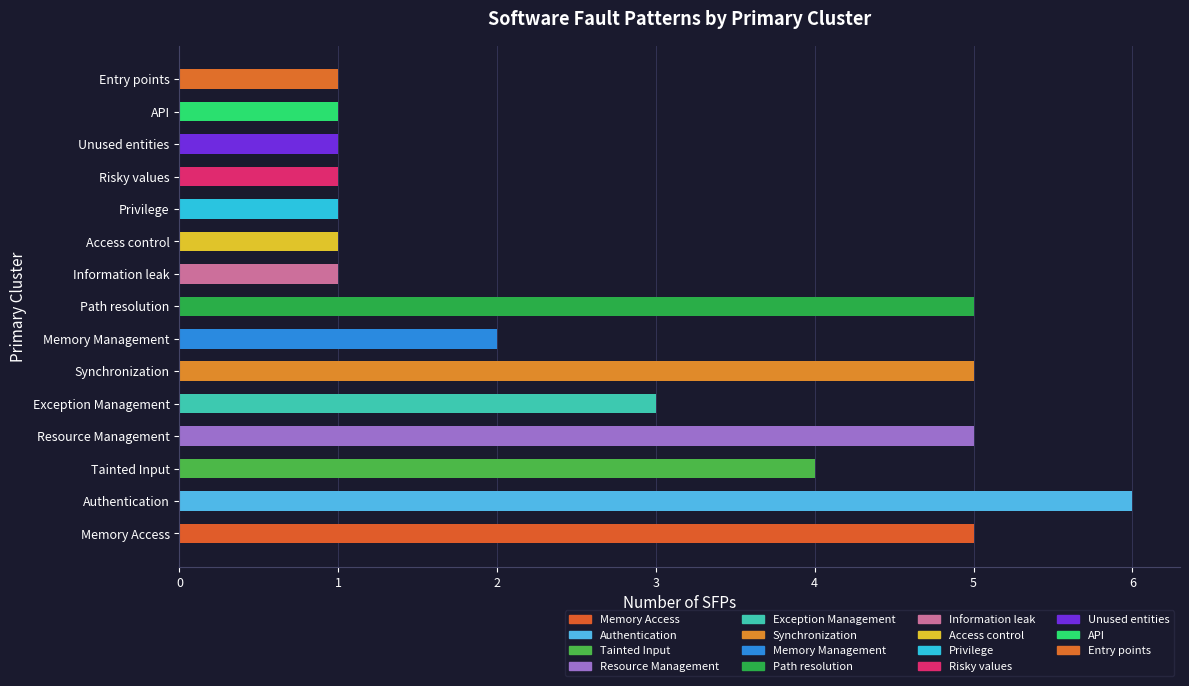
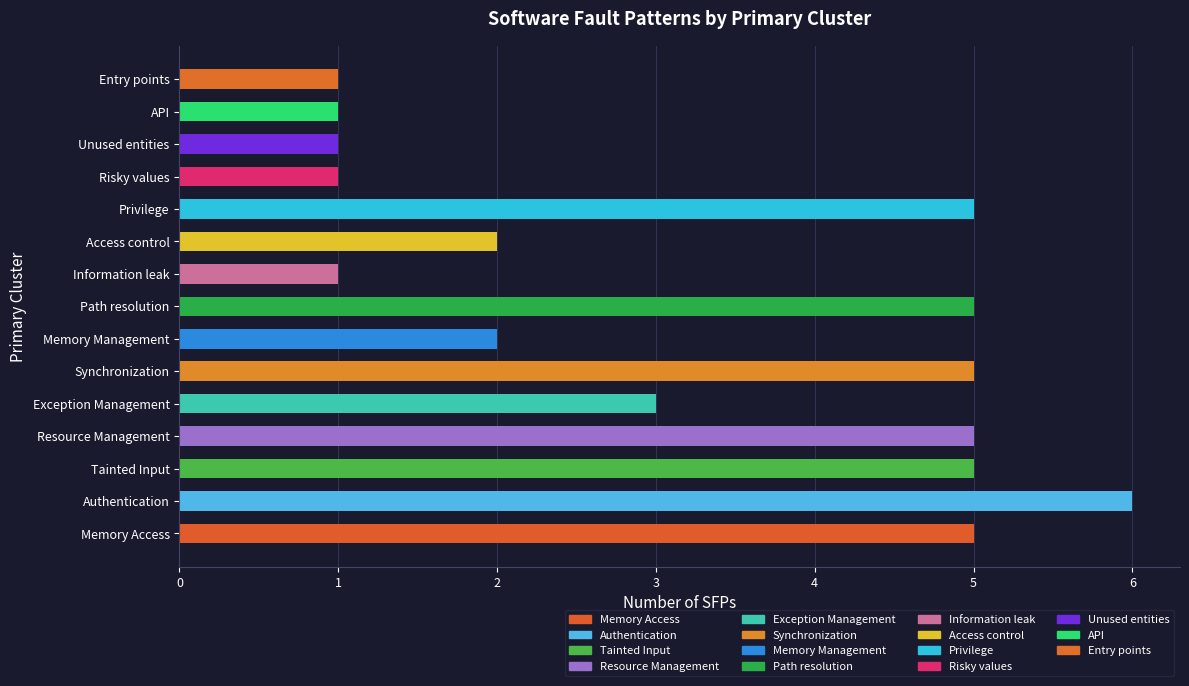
  {
    "Entry points": 1,
    "API": 1,
    "Unused entities": 1,
    "Risky values": 1,
-   "Privilege": 1,
-   "Access control": 1,
+   "Privilege": 5,
+   "Access control": 2,
    "Information leak": 1,
    "Path resolution": 5,
    "Memory Management": 2,
    "Synchronization": 5,
    "Exception Management": 3,
    "Resource Management": 5,
-   "Tainted Input": 4,
+   "Tainted Input": 5,
    "Authentication": 6,
    "Memory Access": 5
  }
